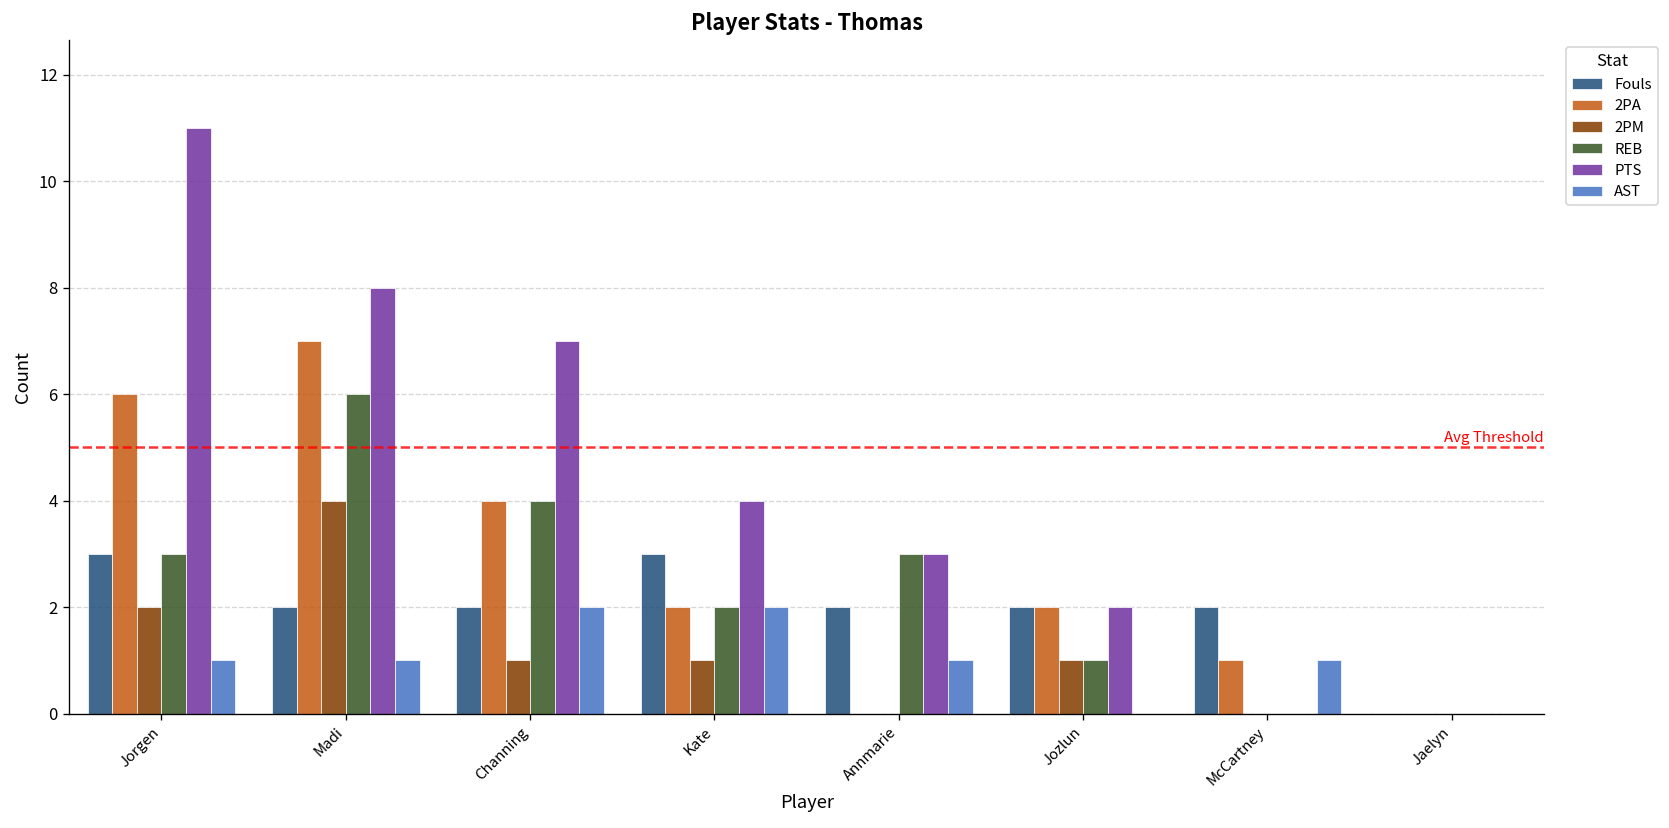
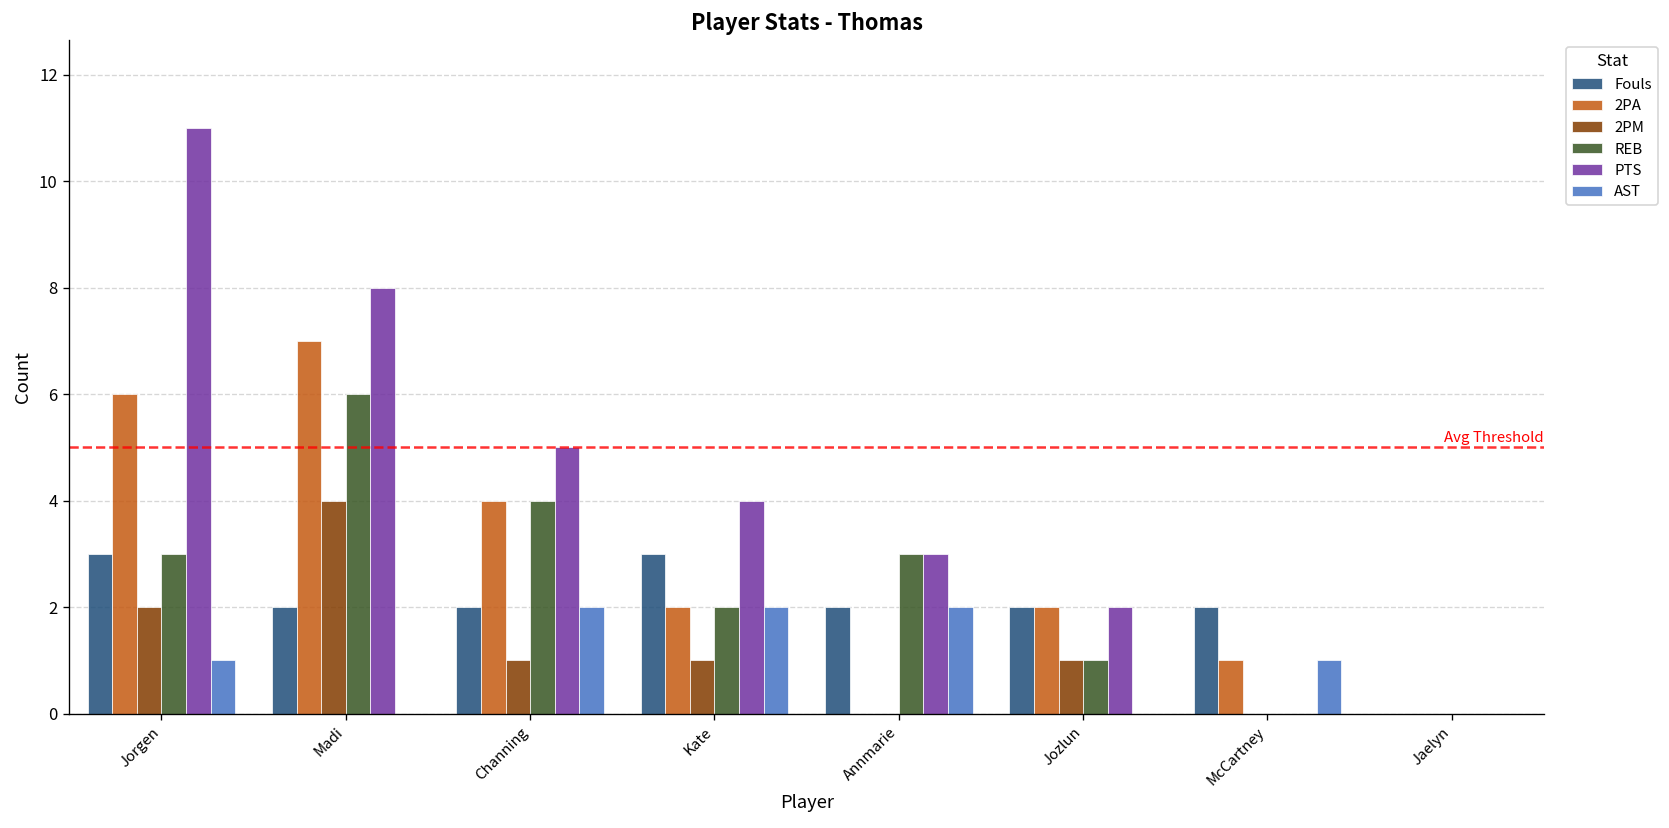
  {
    "Fouls": {
      "Jorgen": 3,
      "Madi": 2,
      "Channing": 2,
      "Kate": 3,
      "Annmarie": 2,
      "Jozlun": 2,
      "McCartney": 2,
      "Jaelyn": 0
    },
    "2PA": {
      "Jorgen": 6,
      "Madi": 7,
      "Channing": 4,
      "Kate": 2,
      "Annmarie": 0,
      "Jozlun": 2,
      "McCartney": 1,
      "Jaelyn": 0
    },
    "2PM": {
      "Jorgen": 2,
      "Madi": 4,
      "Channing": 1,
      "Kate": 1,
      "Annmarie": 0,
      "Jozlun": 1,
      "McCartney": 0,
      "Jaelyn": 0
    },
    "REB": {
      "Jorgen": 3,
      "Madi": 6,
      "Channing": 4,
      "Kate": 2,
      "Annmarie": 3,
      "Jozlun": 1,
      "McCartney": 0,
      "Jaelyn": 0
    },
    "PTS": {
      "Jorgen": 11,
      "Madi": 8,
-     "Channing": 7,
+     "Channing": 5,
      "Kate": 4,
      "Annmarie": 3,
      "Jozlun": 2,
      "McCartney": 0,
      "Jaelyn": 0
    },
    "AST": {
      "Jorgen": 1,
-     "Madi": 1,
+     "Madi": 0,
      "Channing": 2,
      "Kate": 2,
-     "Annmarie": 1,
+     "Annmarie": 2,
      "Jozlun": 0,
      "McCartney": 1,
      "Jaelyn": 0
    }
  }
